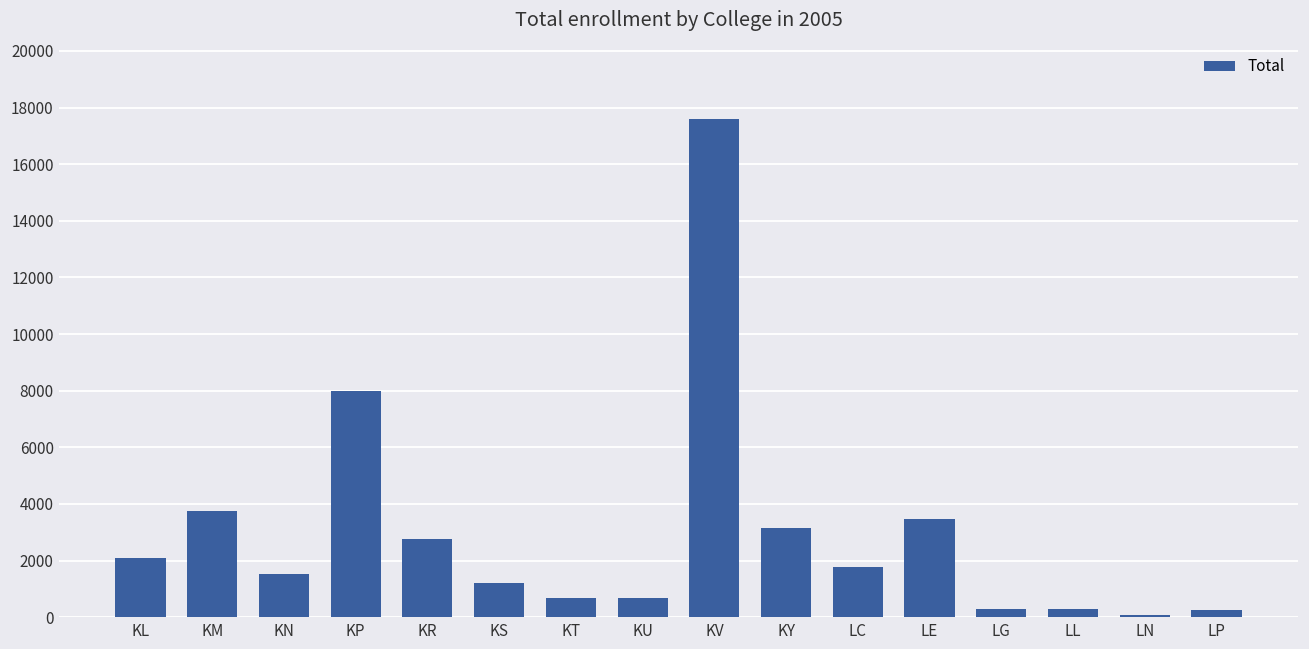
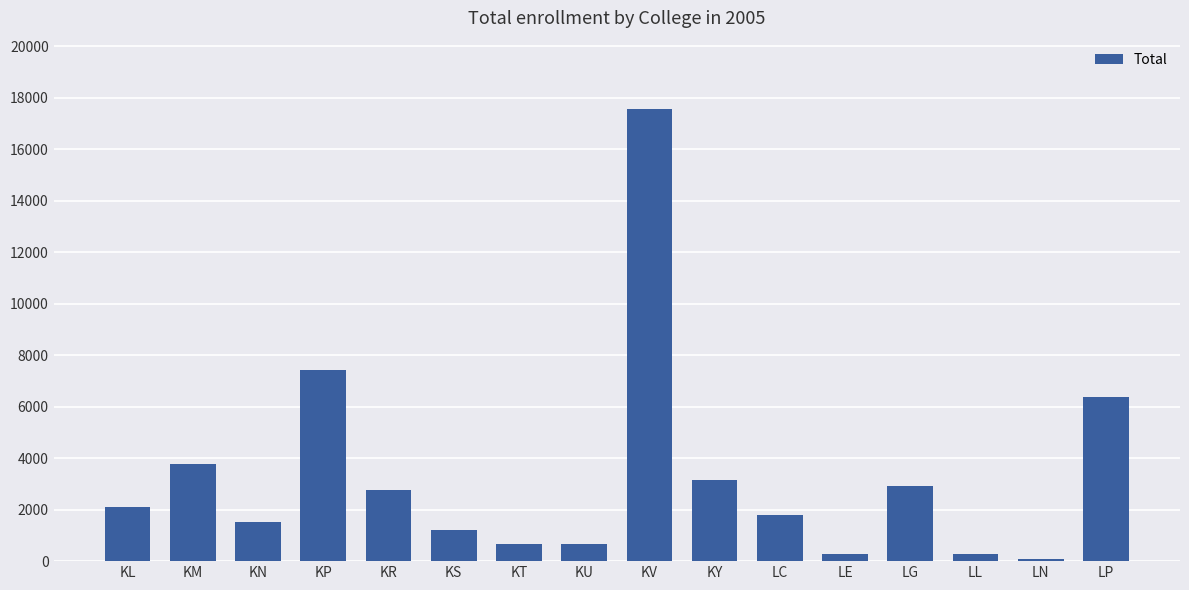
  {
    "KL": 2100,
    "KM": 3800,
    "KN": 1500,
-   "KP": 8000,
+   "KP": 7400,
    "KR": 2800,
    "KS": 1200,
    "KT": 700,
    "KU": 700,
    "KV": 17600,
    "KY": 3100,
    "LC": 1800,
-   "LE": 3500,
-   "LG": 300,
+   "LE": 300,
+   "LG": 2900,
    "LL": 300,
-   "LP": 200
+   "LP": 6400
  }
